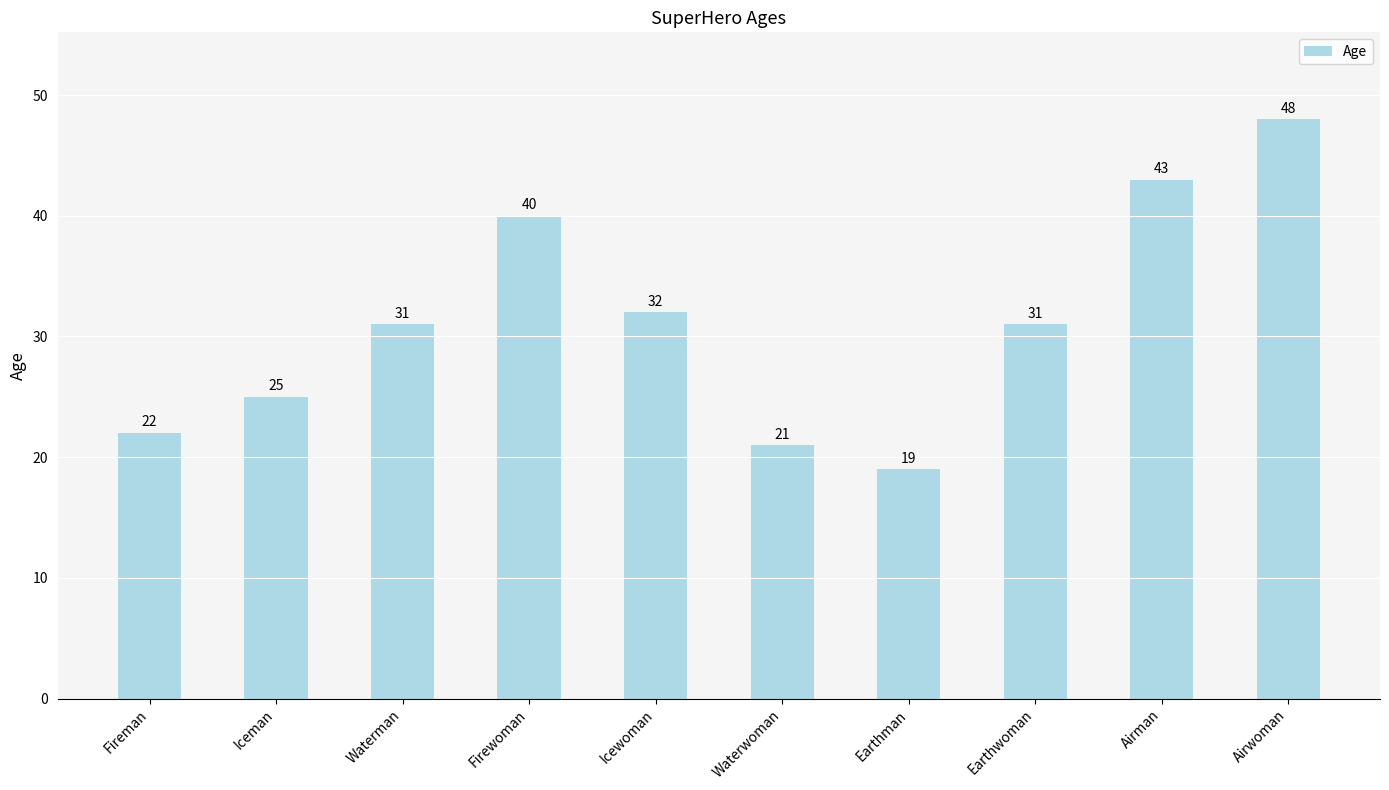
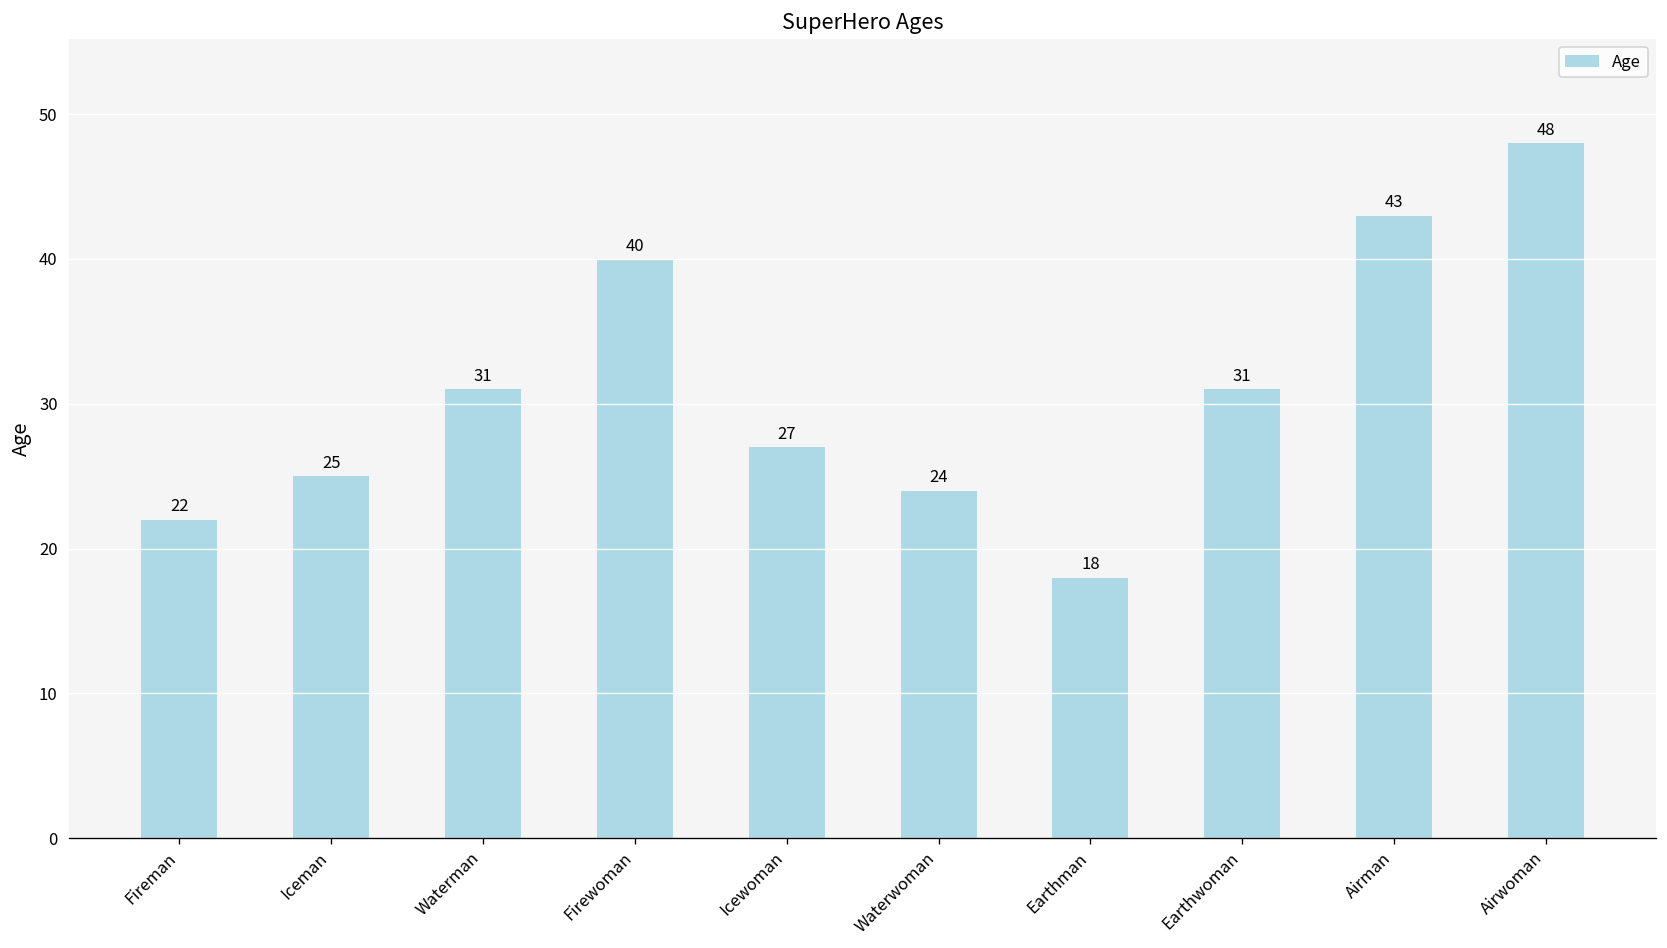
  {
    "Fireman": 22,
    "Iceman": 25,
    "Waterman": 31,
    "Firewoman": 40,
-   "Icewoman": 32,
-   "Waterwoman": 21,
-   "Earthman": 19,
+   "Icewoman": 27,
+   "Waterwoman": 24,
+   "Earthman": 18,
    "Earthwoman": 31,
    "Airman": 43,
    "Airwoman": 48
  }
